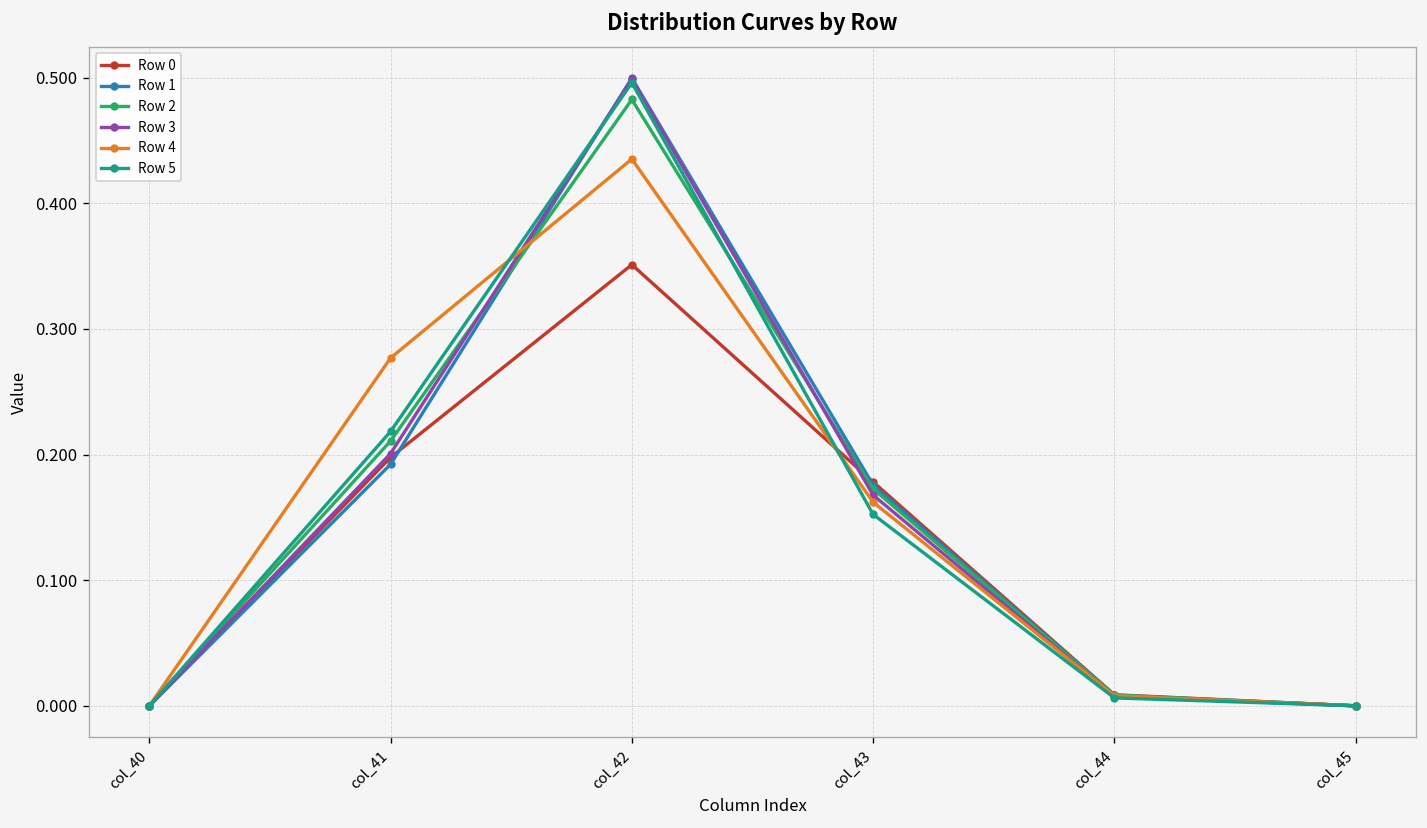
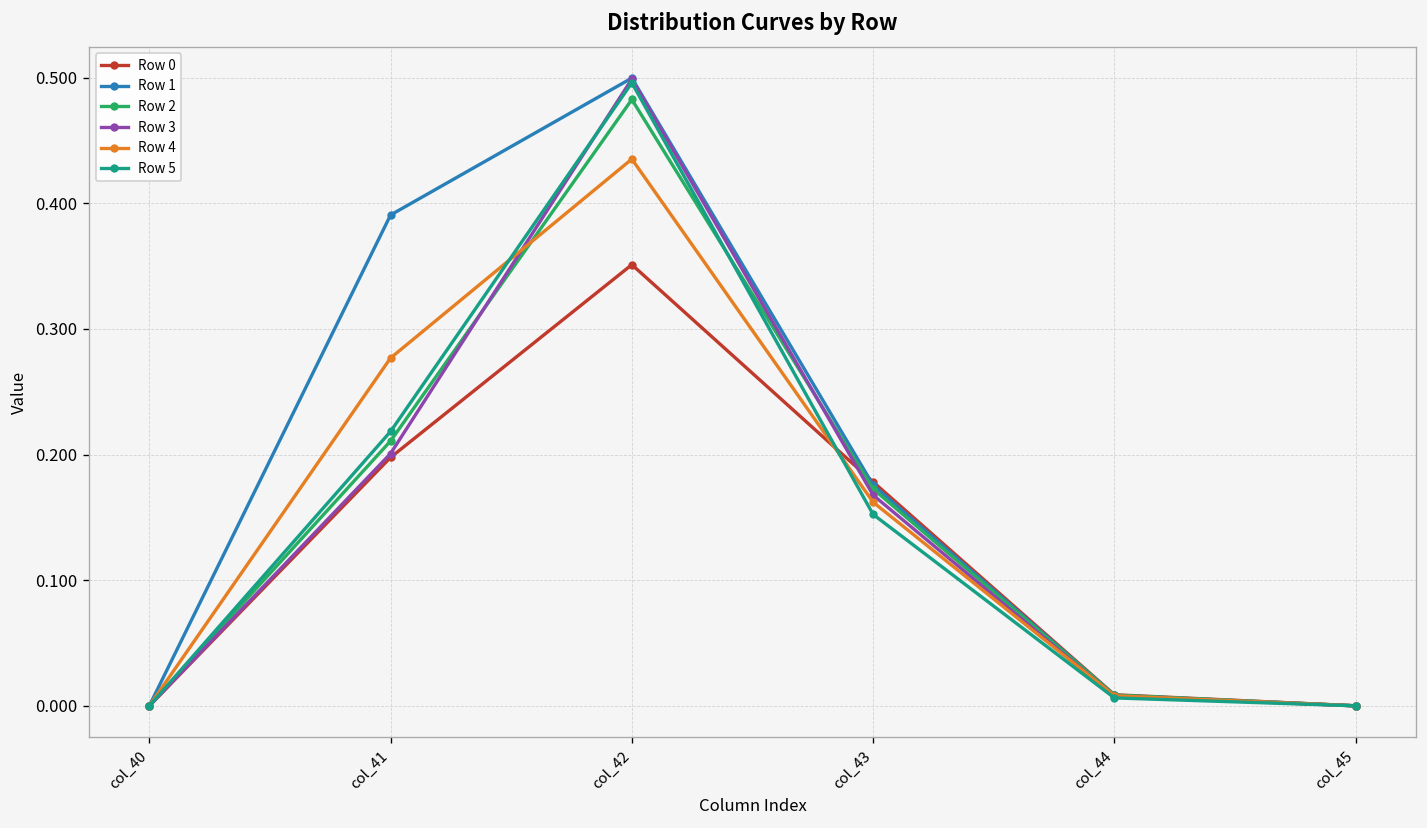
  {
    "Row 0": {
      "col_41": 0.198,
      "col_42": 0.351,
      "col_43": 0.178
    },
    "Row 1": {
-     "col_41": 0.192,
+     "col_41": 0.391,
      "col_43": 0.176
    },
    "Row 3": {
      "col_41": 0.201,
      "col_43": 0.168
    },
    "Row 4": {
      "col_41": 0.277,
      "col_42": 0.435,
      "col_43": 0.162
    }
  }
